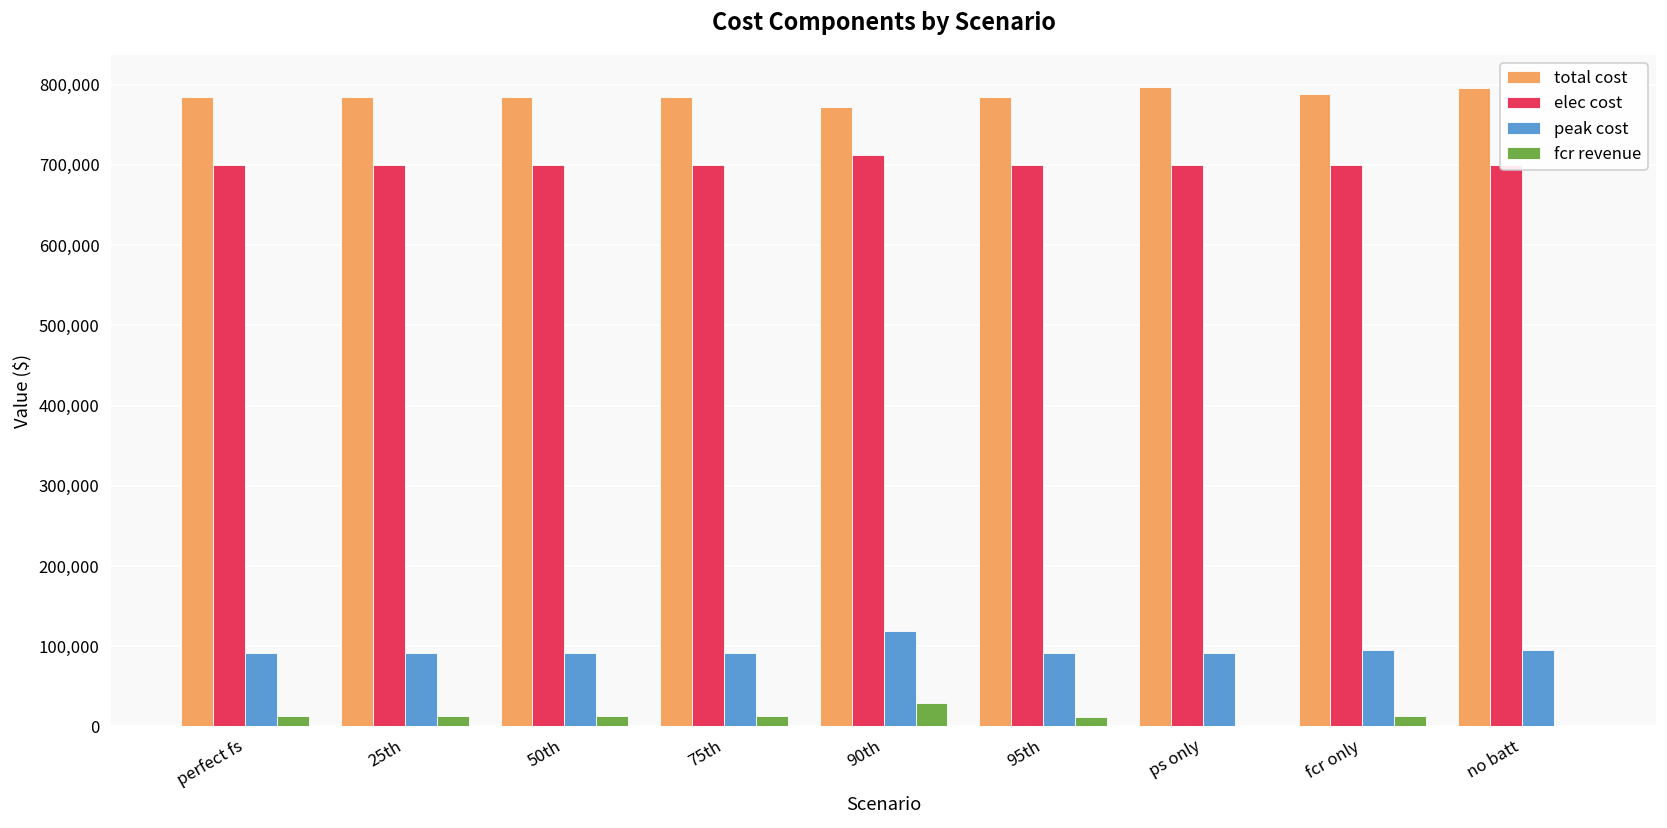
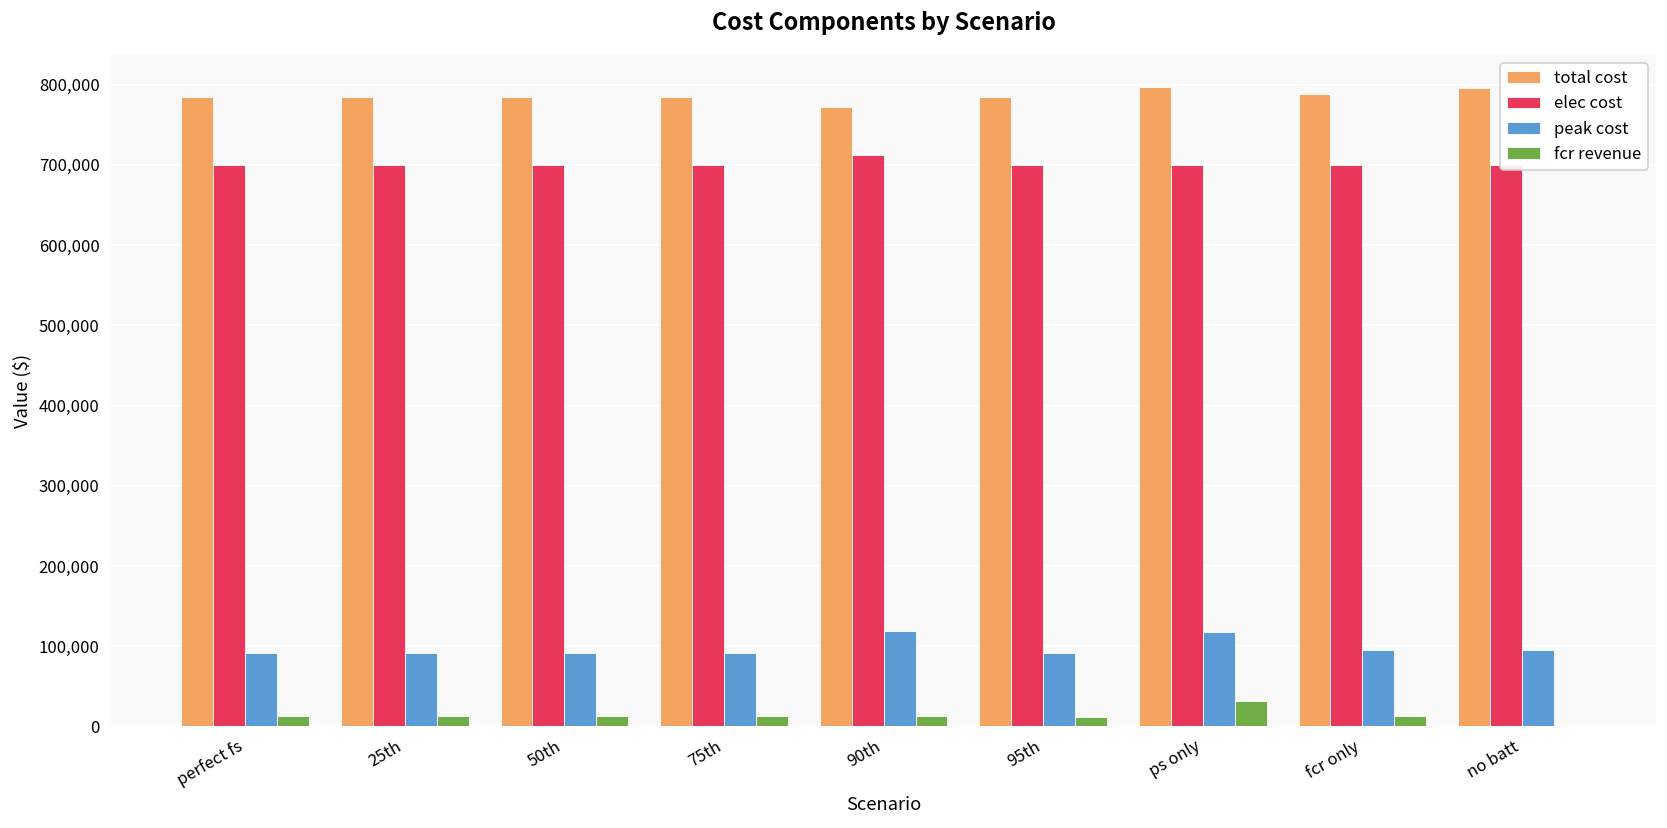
  {
    "total cost": {
      "perfect fs": "780,000",
      "25th": "780,000",
      "50th": "780,000",
      "75th": "780,000",
      "90th": "770,000",
      "95th": "780,000",
      "ps only": "800,000",
      "fcr only": "790,000",
      "no batt": "800,000"
    },
    "elec cost": {
      "perfect fs": "700,000",
      "25th": "700,000",
      "50th": "700,000",
      "75th": "700,000",
      "90th": "710,000",
      "95th": "700,000",
      "ps only": "700,000",
      "fcr only": "700,000"
    },
    "peak cost": {
      "perfect fs": "90,000",
      "25th": "90,000",
      "50th": "90,000",
      "75th": "90,000",
      "90th": "120,000",
      "95th": "90,000",
-     "ps only": "90,000",
+     "ps only": "120,000",
      "fcr only": "100,000",
      "no batt": "100,000"
    },
    "fcr revenue": {
      "perfect fs": "10,000",
      "25th": "10,000",
      "50th": "10,000",
      "75th": "10,000",
-     "90th": "30,000",
+     "90th": "10,000",
      "95th": "10,000",
-     "ps only": "0",
+     "ps only": "30,000",
      "fcr only": "10,000",
      "no batt": "0"
    }
  }
